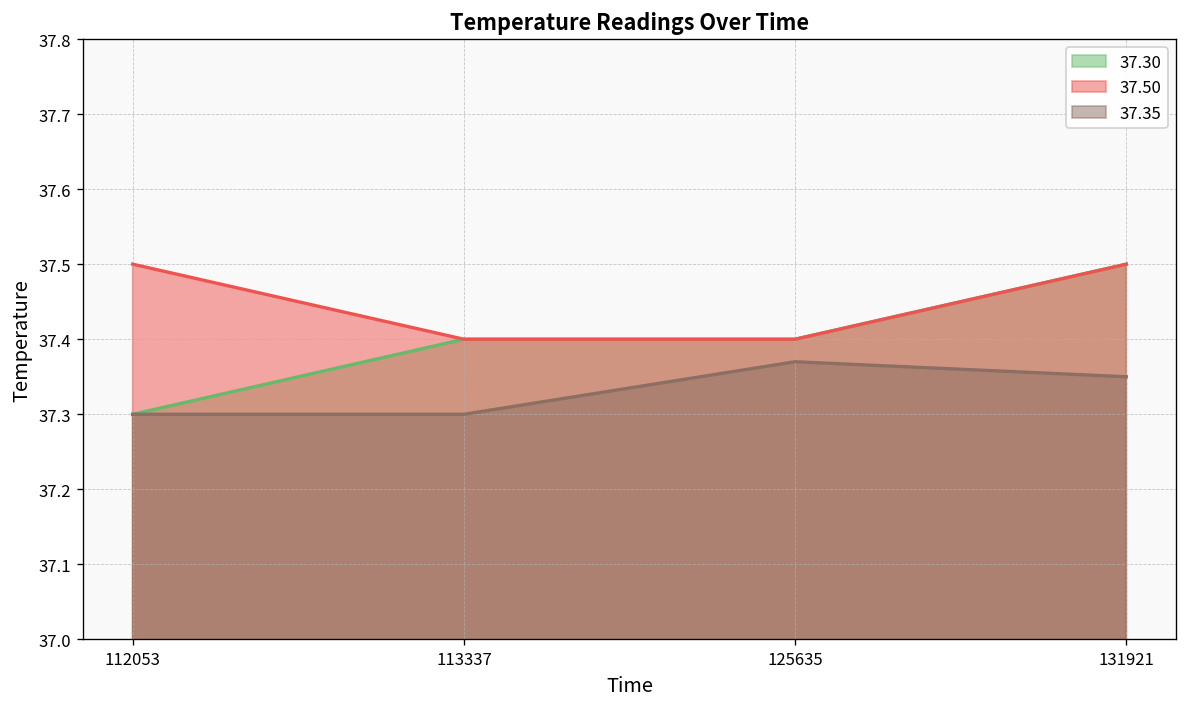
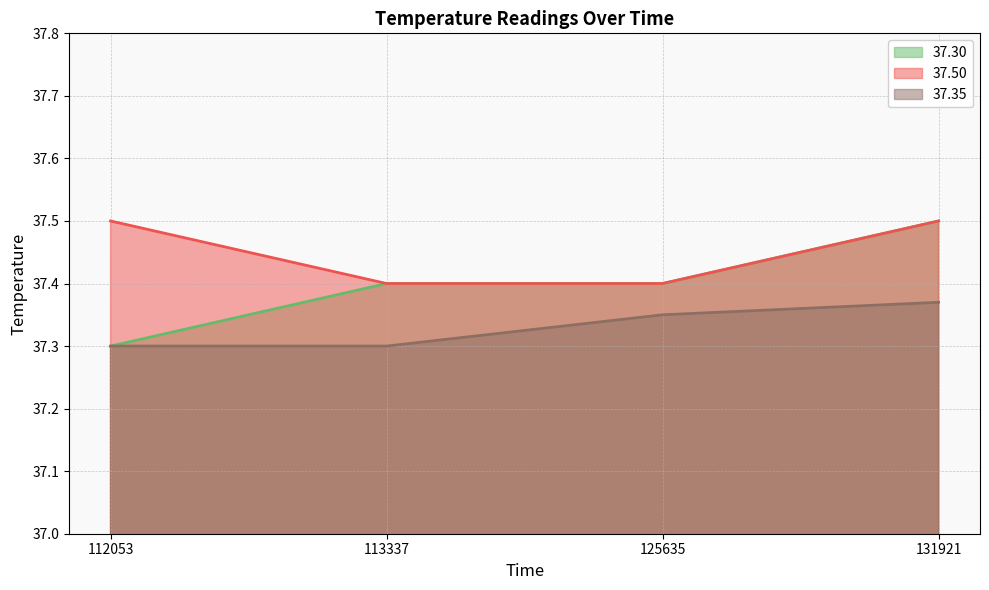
  {
    "37.50": {
      "112053": 37.50
    },
    "37.35": {
      "113337": 37.30,
-     "125635": 37.37,
-     "131921": 37.35
+     "125635": 37.35,
+     "131921": 37.37
    }
  }
